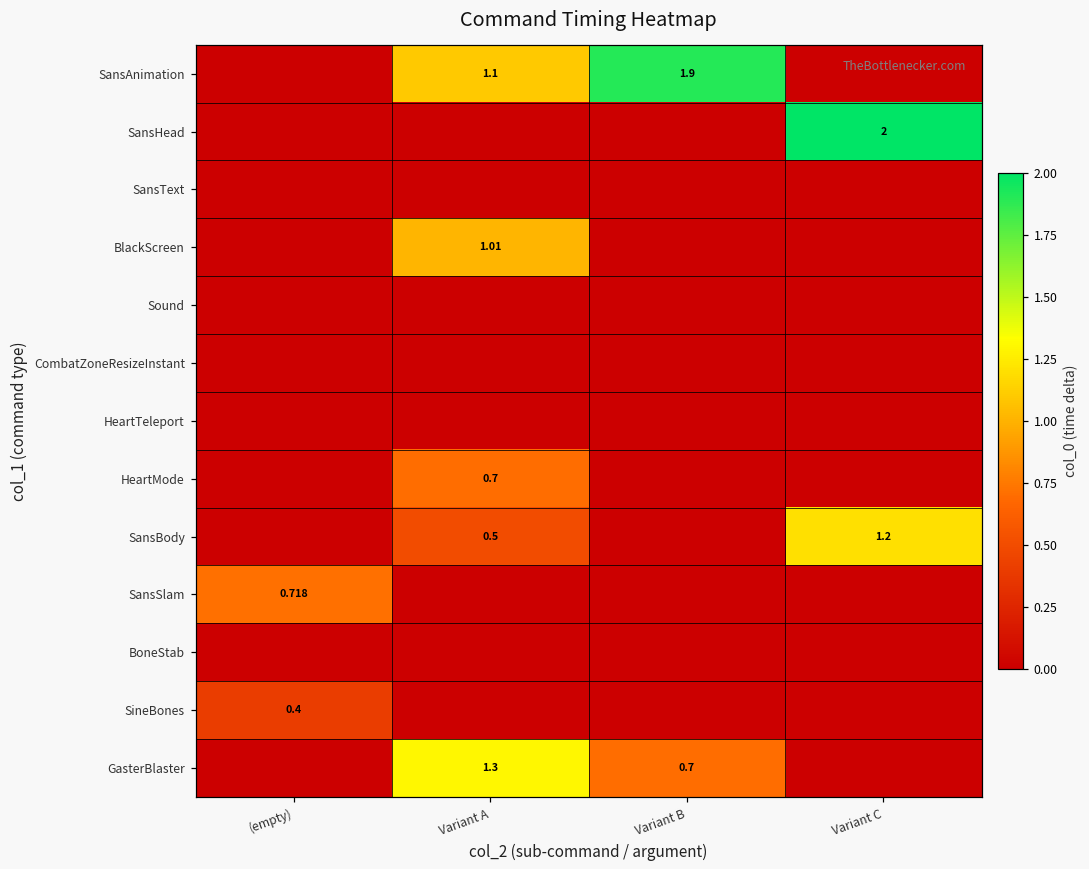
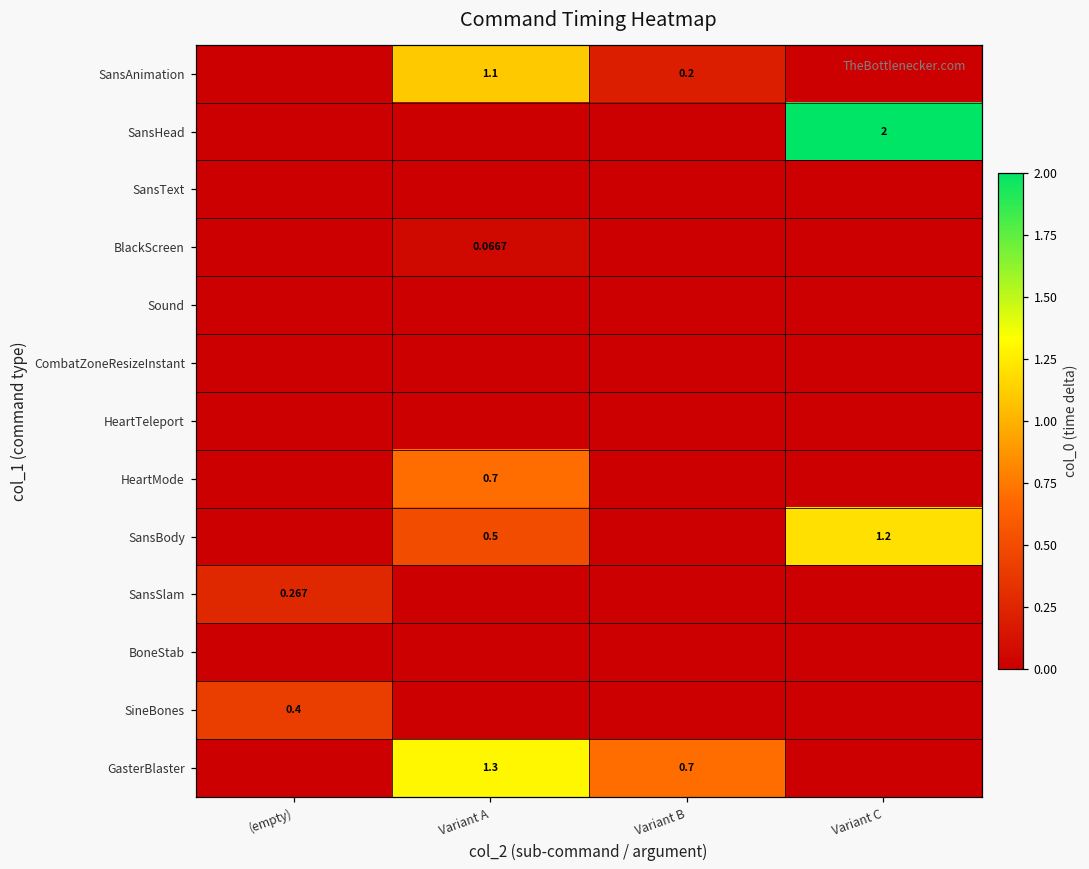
  {
    "SansAnimation": {
      "Variant A": 1.1,
-     "Variant B": 1.9
+     "Variant B": 0.2
    },
    "SansHead": {
      "Variant C": 2
    },
    "BlackScreen": {
-     "Variant A": 1.01
+     "Variant A": 0.0667
    },
    "HeartMode": {
      "Variant A": 0.7
    },
    "SansBody": {
      "Variant A": 0.5,
      "Variant C": 1.2
    },
    "SansSlam": {
-     "(empty)": 0.718
+     "(empty)": 0.267
    },
    "SineBones": {
      "(empty)": 0.4
    },
    "GasterBlaster": {
      "Variant A": 1.3,
      "Variant B": 0.7
    }
  }
